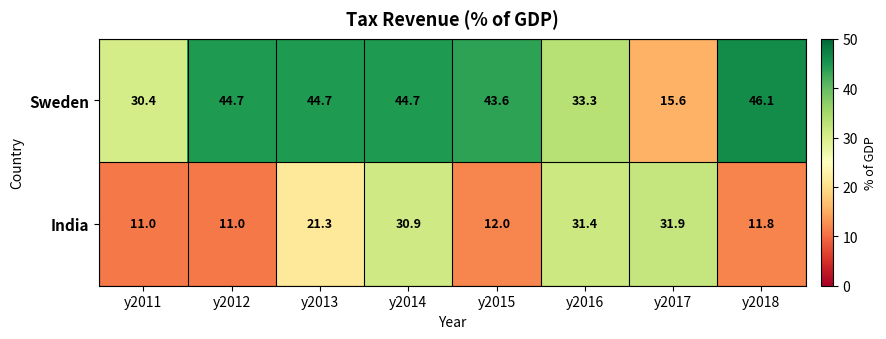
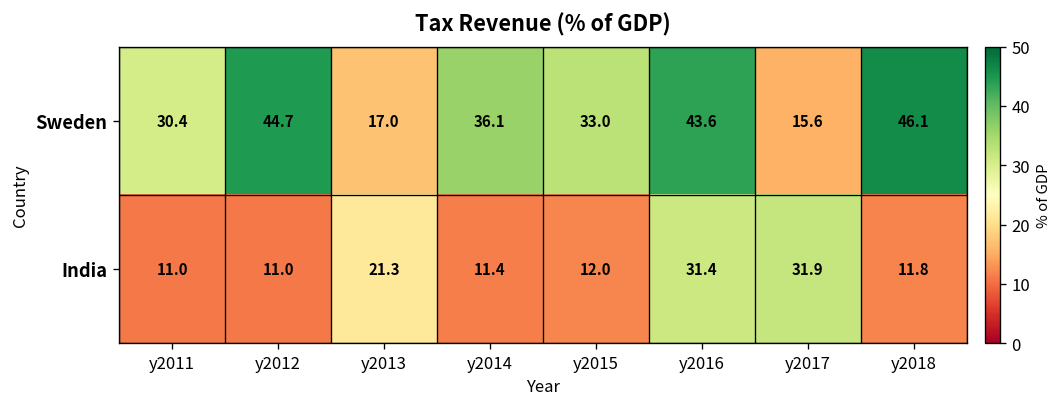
  {
    "Sweden": {
      "y2011": 30.4,
      "y2012": 44.7,
-     "y2013": 44.7,
-     "y2014": 44.7,
-     "y2015": 43.6,
-     "y2016": 33.3,
+     "y2013": 17.0,
+     "y2014": 36.1,
+     "y2015": 33.0,
+     "y2016": 43.6,
      "y2017": 15.6,
      "y2018": 46.1
    },
    "India": {
      "y2011": 11.0,
      "y2012": 11.0,
      "y2013": 21.3,
-     "y2014": 30.9,
+     "y2014": 11.4,
      "y2015": 12.0,
      "y2016": 31.4,
      "y2017": 31.9,
      "y2018": 11.8
    }
  }
